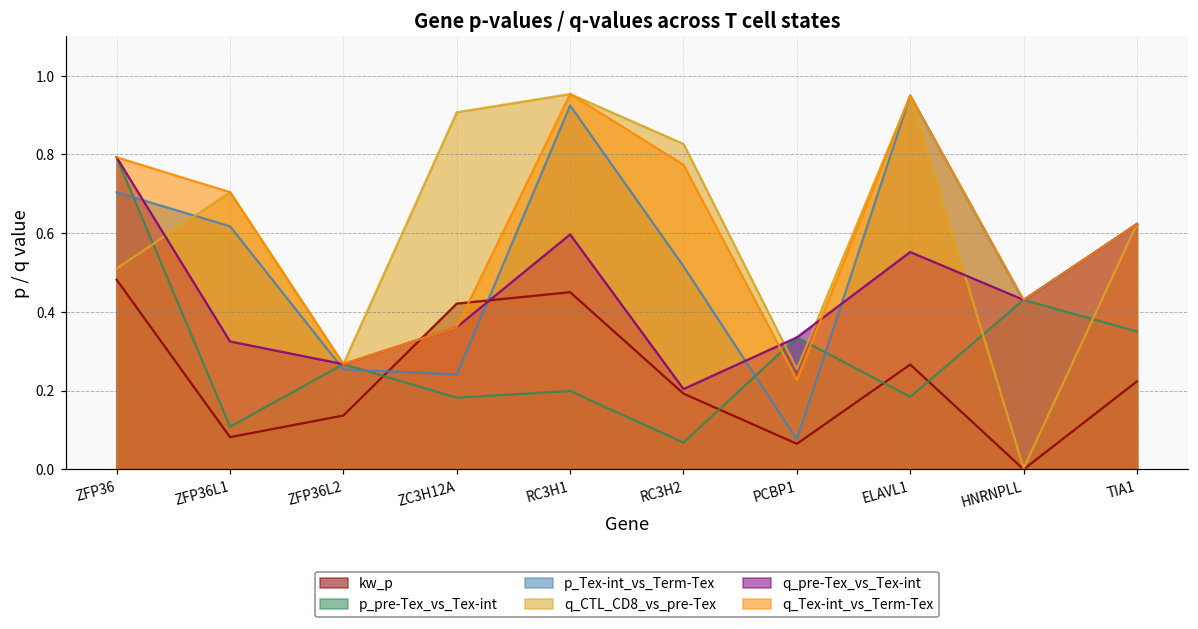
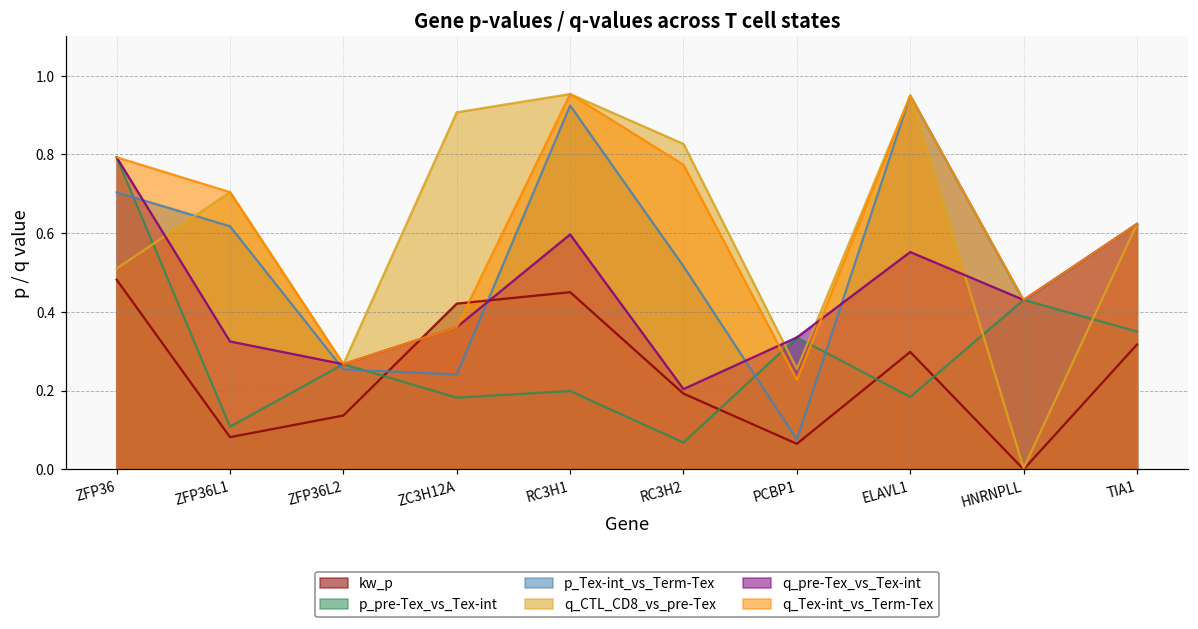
  {
    "kw_p": {
      "ZFP36": 0.48,
      "ZFP36L1": 0.08,
      "ZFP36L2": 0.14,
      "ZC3H12A": 0.42,
      "RC3H1": 0.45,
      "RC3H2": 0.19,
      "PCBP1": 0.06,
-     "ELAVL1": 0.27,
-     "TIA1": 0.22
+     "ELAVL1": 0.30,
+     "TIA1": 0.32
    },
    "p_pre-Tex_vs_Tex-int": {
      "ZFP36L1": 0.11,
      "ZC3H12A": 0.18,
      "RC3H1": 0.20,
      "RC3H2": 0.07,
      "ELAVL1": 0.18,
      "TIA1": 0.35
    },
    "p_Tex-int_vs_Term-Tex": {
      "ZFP36": 0.70,
      "ZFP36L1": 0.62,
      "ZFP36L2": 0.25,
      "ZC3H12A": 0.24,
      "RC3H1": 0.92,
      "RC3H2": 0.52,
      "PCBP1": 0.08
    },
    "q_pre-Tex_vs_Tex-int": {
      "ZFP36L1": 0.33,
      "RC3H1": 0.60,
      "RC3H2": 0.20,
      "ELAVL1": 0.55
    }
  }
